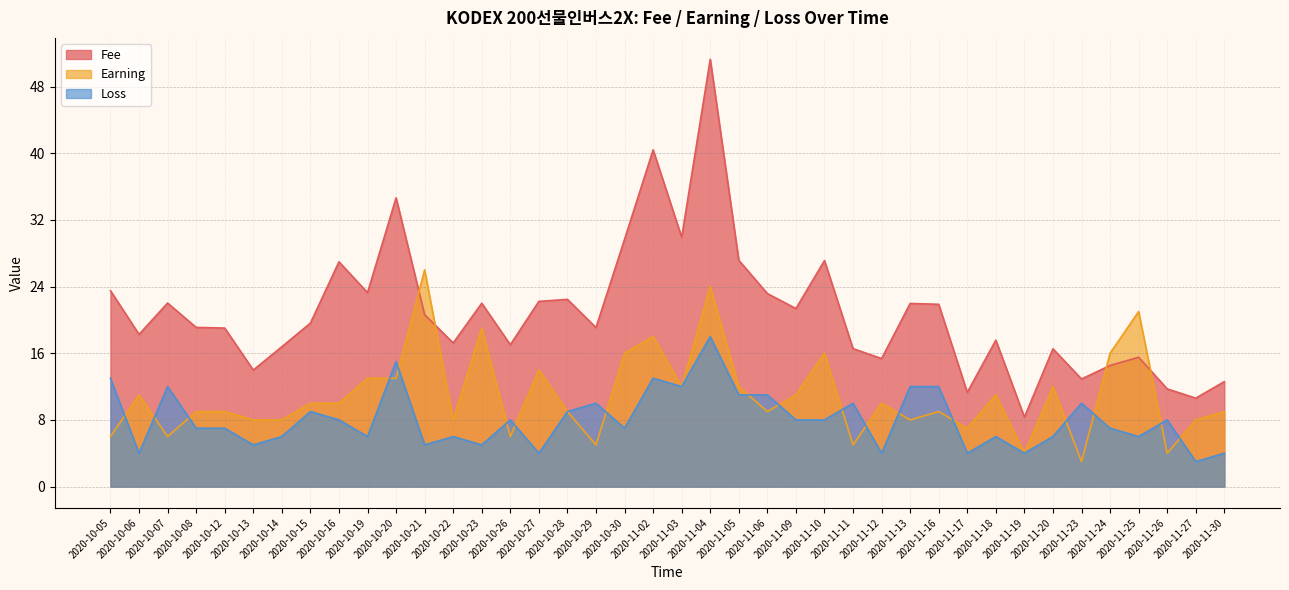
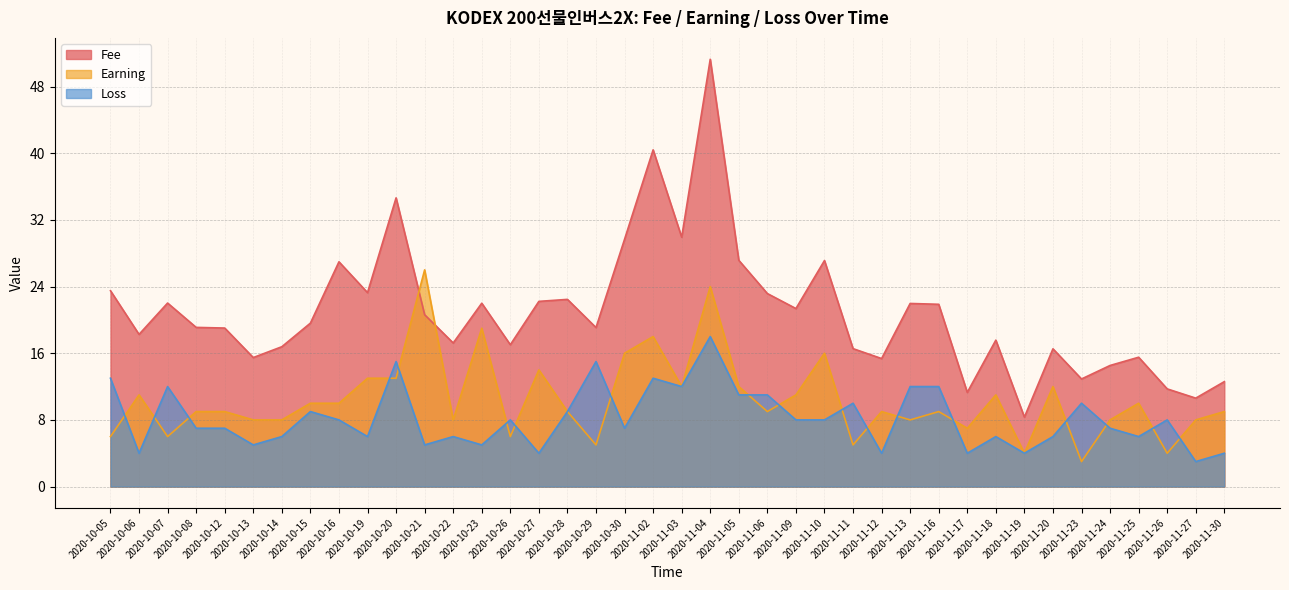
  {
    "Fee": {
      "2020-10-05": 24,
      "2020-10-06": 18,
      "2020-10-07": 22,
      "2020-10-08": 19,
      "2020-10-12": 19,
-     "2020-10-13": 14,
+     "2020-10-13": 15,
      "2020-10-14": 17,
      "2020-10-15": 20,
      "2020-10-16": 27,
      "2020-10-19": 23,
      "2020-10-20": 35,
      "2020-10-21": 21,
      "2020-10-22": 17,
      "2020-10-23": 22,
      "2020-10-26": 17,
      "2020-10-27": 22,
      "2020-10-28": 22,
      "2020-10-29": 19,
      "2020-10-30": 30,
      "2020-11-02": 40,
      "2020-11-03": 30,
      "2020-11-04": 51,
      "2020-11-05": 27,
      "2020-11-06": 23,
      "2020-11-09": 21,
      "2020-11-10": 27,
      "2020-11-11": 17,
      "2020-11-12": 15,
      "2020-11-13": 22,
      "2020-11-16": 22,
      "2020-11-17": 11,
      "2020-11-18": 18,
      "2020-11-19": 8,
      "2020-11-20": 17,
      "2020-11-23": 13,
      "2020-11-24": 15,
      "2020-11-25": 16,
      "2020-11-26": 12,
      "2020-11-27": 11,
      "2020-11-30": 13
    },
    "Earning": {
      "2020-10-05": 6,
      "2020-10-06": 11,
      "2020-10-07": 6,
      "2020-10-08": 9,
      "2020-10-12": 9,
      "2020-10-13": 8,
      "2020-10-14": 8,
      "2020-10-15": 10,
      "2020-10-16": 10,
      "2020-10-19": 13,
      "2020-10-20": 13,
      "2020-10-21": 26,
      "2020-10-22": 8,
      "2020-10-23": 19,
      "2020-10-26": 6,
      "2020-10-27": 14,
      "2020-10-29": 5,
      "2020-10-30": 16,
      "2020-11-02": 18,
      "2020-11-04": 24,
      "2020-11-05": 12,
      "2020-11-06": 9,
      "2020-11-09": 11,
      "2020-11-10": 16,
      "2020-11-11": 5,
-     "2020-11-12": 10,
+     "2020-11-12": 9,
      "2020-11-13": 8,
      "2020-11-16": 9,
      "2020-11-17": 7,
      "2020-11-18": 11,
      "2020-11-20": 12,
      "2020-11-23": 3,
-     "2020-11-24": 16,
-     "2020-11-25": 21,
+     "2020-11-24": 8,
+     "2020-11-25": 10,
      "2020-11-26": 4,
      "2020-11-27": 8,
      "2020-11-30": 9
    },
    "Loss": {
      "2020-10-05": 13,
      "2020-10-06": 4,
      "2020-10-07": 12,
      "2020-10-08": 7,
      "2020-10-12": 7,
      "2020-10-13": 5,
      "2020-10-14": 6,
      "2020-10-15": 9,
      "2020-10-16": 8,
      "2020-10-19": 6,
      "2020-10-20": 15,
      "2020-10-21": 5,
      "2020-10-22": 6,
      "2020-10-23": 5,
      "2020-10-26": 8,
      "2020-10-27": 4,
-     "2020-10-29": 10,
+     "2020-10-29": 15,
      "2020-10-30": 7,
      "2020-11-02": 13,
      "2020-11-04": 18,
      "2020-11-05": 11,
      "2020-11-06": 11,
      "2020-11-09": 8,
      "2020-11-10": 8,
      "2020-11-11": 10,
      "2020-11-12": 4,
      "2020-11-13": 12,
      "2020-11-16": 12,
      "2020-11-17": 4,
      "2020-11-18": 6,
      "2020-11-20": 6,
      "2020-11-23": 10,
      "2020-11-24": 7,
      "2020-11-25": 6,
      "2020-11-26": 8,
      "2020-11-27": 3,
      "2020-11-30": 4
    }
  }
